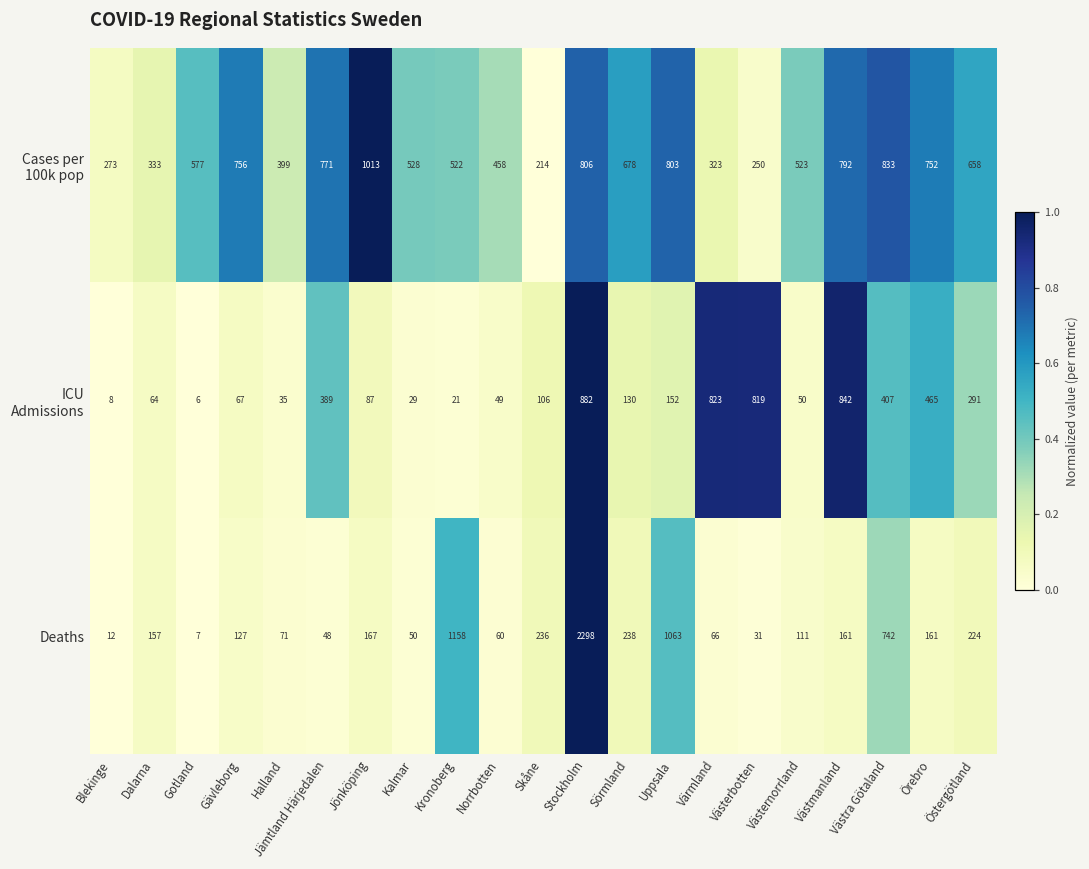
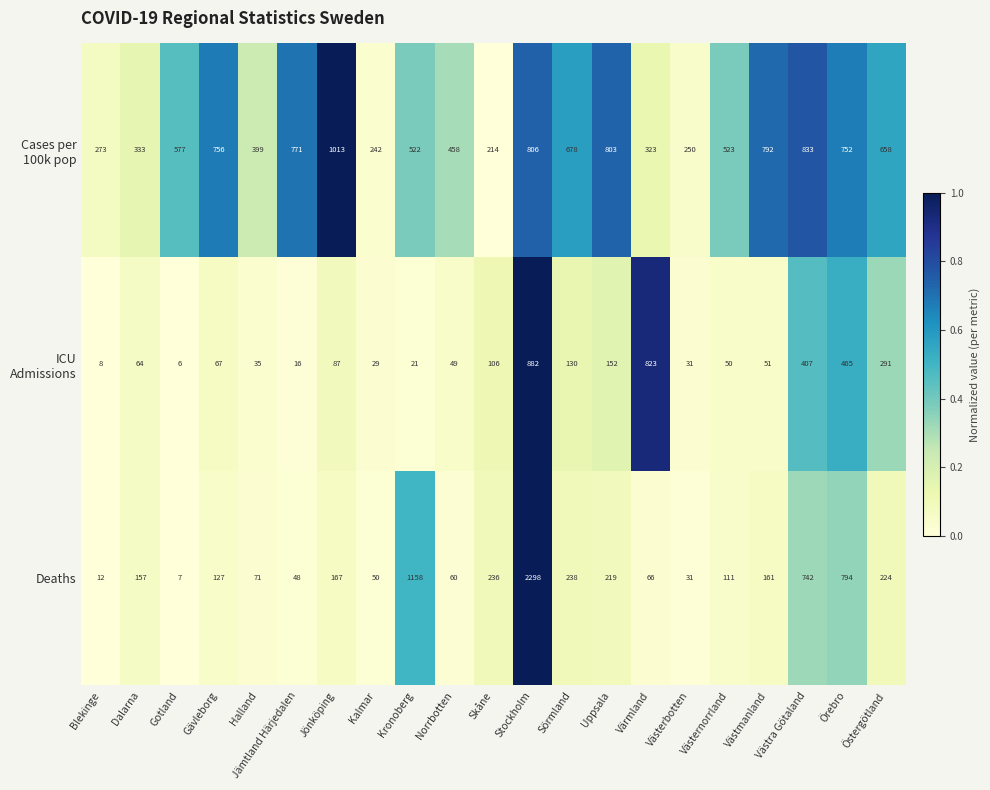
  {
    "Cases per 100k pop": {
      "Blekinge": 273,
      "Dalarna": 333,
      "Gotland": 577,
      "Gävleborg": 756,
      "Halland": 399,
      "Jämtland Härjedalen": 771,
      "Jönköping": 1013,
-     "Kalmar": 528,
+     "Kalmar": 242,
      "Kronoberg": 522,
      "Norrbotten": 458,
      "Skåne": 214,
      "Stockholm": 806,
      "Sörmland": 678,
      "Uppsala": 803,
      "Värmland": 323,
      "Västerbotten": 250,
      "Västernorrland": 523,
      "Västmanland": 792,
      "Västra Götaland": 833,
      "Örebro": 752,
      "Östergötland": 658
    },
    "ICU Admissions": {
      "Blekinge": 8,
      "Dalarna": 64,
      "Gotland": 6,
      "Gävleborg": 67,
      "Halland": 35,
-     "Jämtland Härjedalen": 389,
+     "Jämtland Härjedalen": 16,
      "Jönköping": 87,
      "Kalmar": 29,
      "Kronoberg": 21,
      "Norrbotten": 49,
      "Skåne": 106,
      "Stockholm": 882,
      "Sörmland": 130,
      "Uppsala": 152,
      "Värmland": 823,
-     "Västerbotten": 819,
+     "Västerbotten": 31,
      "Västernorrland": 50,
-     "Västmanland": 842,
+     "Västmanland": 51,
      "Västra Götaland": 407,
      "Örebro": 465,
      "Östergötland": 291
    },
    "Deaths": {
      "Blekinge": 12,
      "Dalarna": 157,
      "Gotland": 7,
      "Gävleborg": 127,
      "Halland": 71,
      "Jämtland Härjedalen": 48,
      "Jönköping": 167,
      "Kalmar": 50,
      "Kronoberg": 1158,
      "Norrbotten": 60,
      "Skåne": 236,
      "Stockholm": 2298,
      "Sörmland": 238,
-     "Uppsala": 1063,
+     "Uppsala": 219,
      "Värmland": 66,
      "Västerbotten": 31,
      "Västernorrland": 111,
      "Västmanland": 161,
      "Västra Götaland": 742,
-     "Örebro": 161,
+     "Örebro": 794,
      "Östergötland": 224
    }
  }
